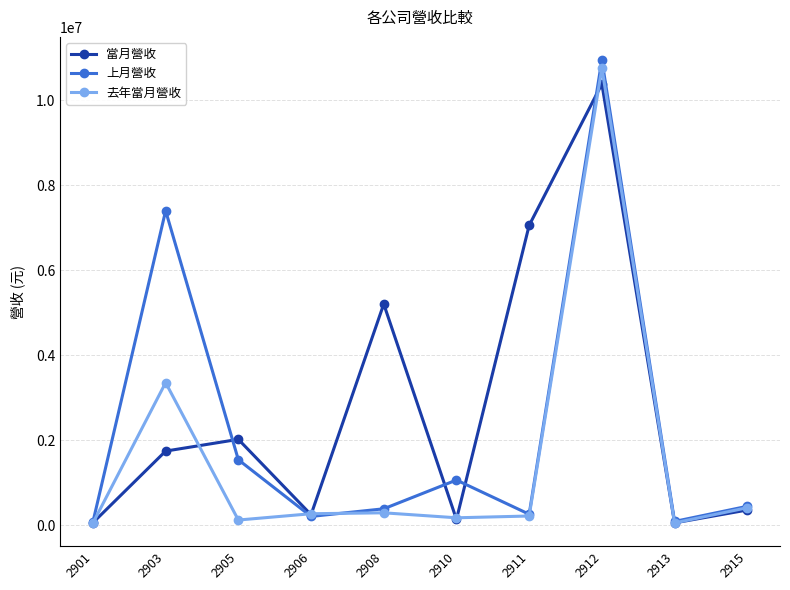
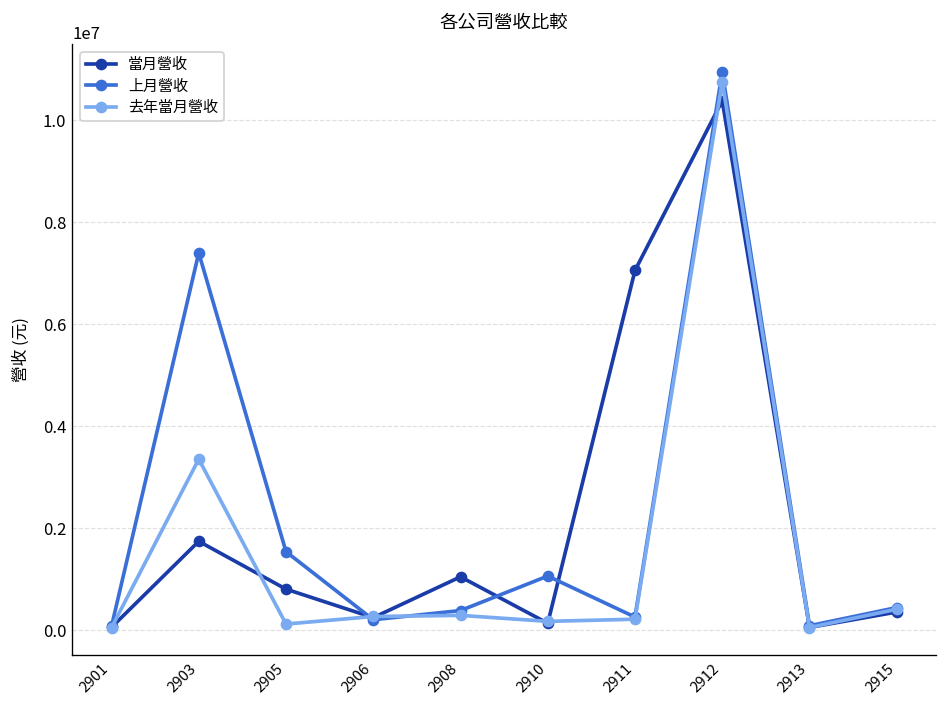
  {
    "當月營收": {
      "2903": 1700000,
-     "2905": 2000000,
-     "2908": 5200000,
+     "2905": 800000,
+     "2908": 1100000,
      "2911": 7100000,
      "2912": 10400000
    },
    "上月營收": {
      "2903": 7400000,
      "2905": 1500000,
      "2908": 400000,
      "2910": 1100000,
      "2912": 10900000
    },
    "去年當月營收": {
      "2903": 3400000,
      "2905": 100000,
      "2908": 300000,
      "2912": 10800000
    }
  }
